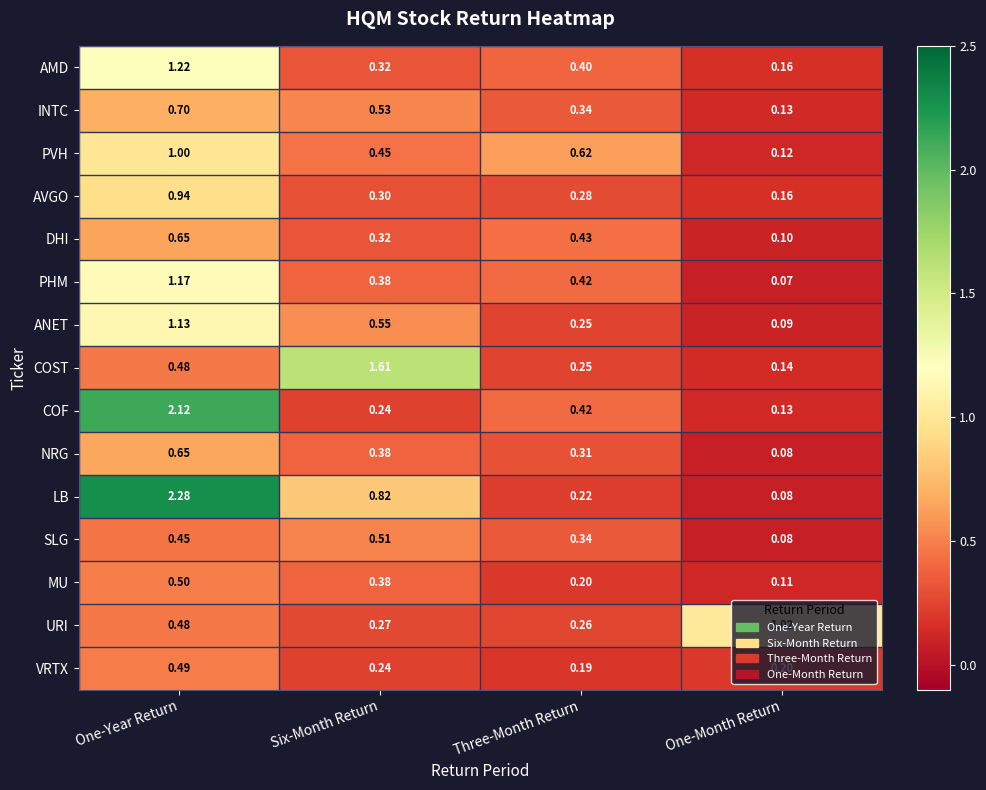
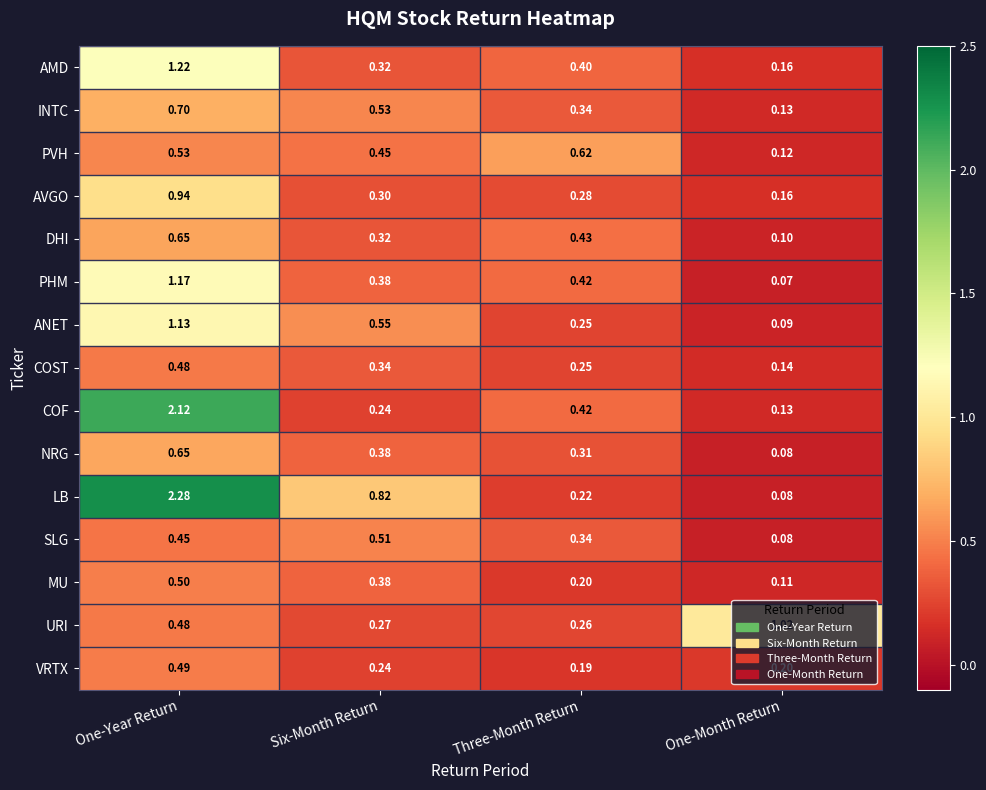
  {
    "AMD": {
      "One-Year Return": 1.22,
      "Six-Month Return": 0.32,
      "Three-Month Return": 0.40,
      "One-Month Return": 0.16
    },
    "INTC": {
      "One-Year Return": 0.70,
      "Six-Month Return": 0.53,
      "Three-Month Return": 0.34,
      "One-Month Return": 0.13
    },
    "PVH": {
-     "One-Year Return": 1.00,
+     "One-Year Return": 0.53,
      "Six-Month Return": 0.45,
      "Three-Month Return": 0.62,
      "One-Month Return": 0.12
    },
    "AVGO": {
      "One-Year Return": 0.94,
      "Six-Month Return": 0.30,
      "Three-Month Return": 0.28,
      "One-Month Return": 0.16
    },
    "DHI": {
      "One-Year Return": 0.65,
      "Six-Month Return": 0.32,
      "Three-Month Return": 0.43,
      "One-Month Return": 0.10
    },
    "PHM": {
      "One-Year Return": 1.17,
      "Six-Month Return": 0.38,
      "Three-Month Return": 0.42,
      "One-Month Return": 0.07
    },
    "ANET": {
      "One-Year Return": 1.13,
      "Six-Month Return": 0.55,
      "Three-Month Return": 0.25,
      "One-Month Return": 0.09
    },
    "COST": {
      "One-Year Return": 0.48,
-     "Six-Month Return": 1.61,
+     "Six-Month Return": 0.34,
      "Three-Month Return": 0.25,
      "One-Month Return": 0.14
    },
    "COF": {
      "One-Year Return": 2.12,
      "Six-Month Return": 0.24,
      "Three-Month Return": 0.42,
      "One-Month Return": 0.13
    },
    "NRG": {
      "One-Year Return": 0.65,
      "Six-Month Return": 0.38,
      "Three-Month Return": 0.31,
      "One-Month Return": 0.08
    },
    "LB": {
      "One-Year Return": 2.28,
      "Six-Month Return": 0.82,
      "Three-Month Return": 0.22,
      "One-Month Return": 0.08
    },
    "SLG": {
      "One-Year Return": 0.45,
      "Six-Month Return": 0.51,
      "Three-Month Return": 0.34,
      "One-Month Return": 0.08
    },
    "MU": {
      "One-Year Return": 0.50,
      "Six-Month Return": 0.38,
      "Three-Month Return": 0.20,
      "One-Month Return": 0.11
    },
    "URI": {
      "One-Year Return": 0.48,
      "Six-Month Return": 0.27,
      "Three-Month Return": 0.26
    },
    "VRTX": {
      "One-Year Return": 0.49,
      "Six-Month Return": 0.24,
      "Three-Month Return": 0.19
    }
  }
